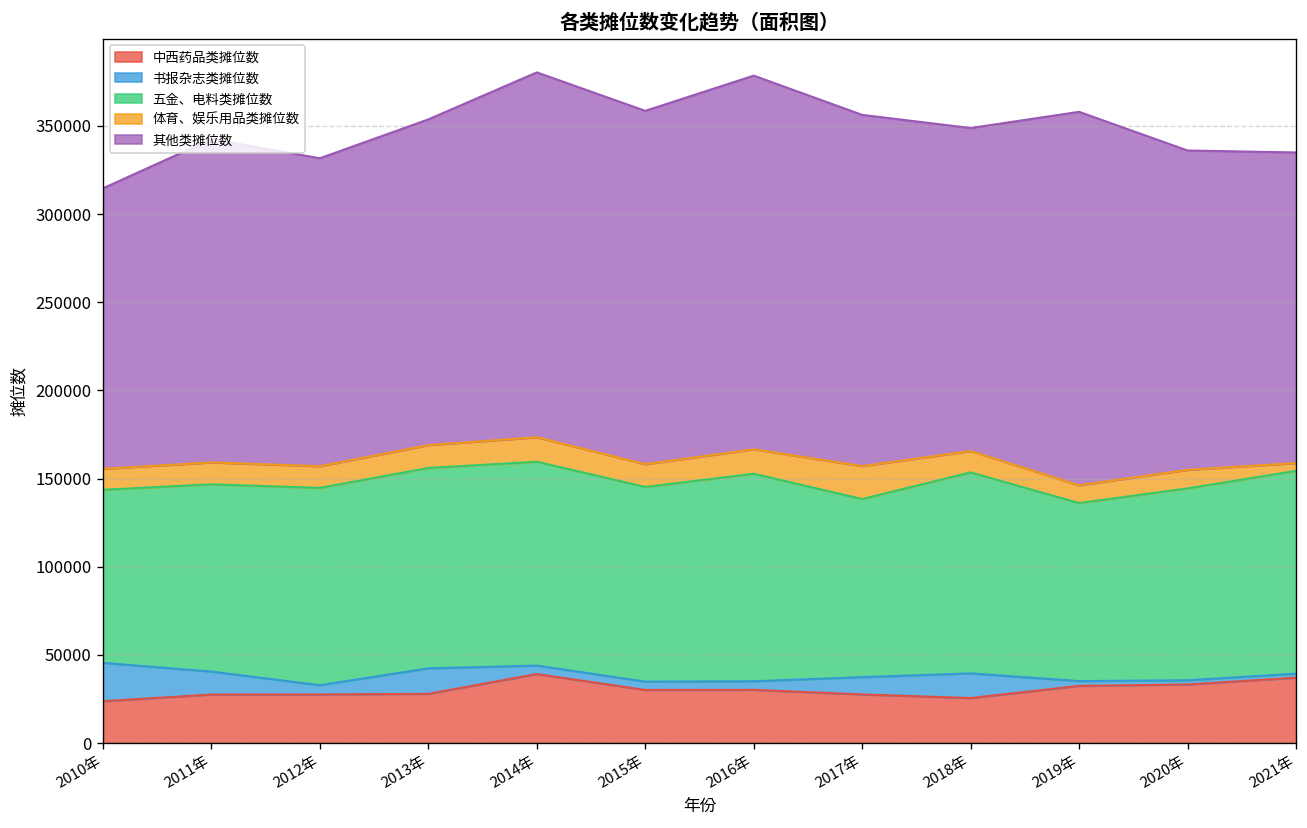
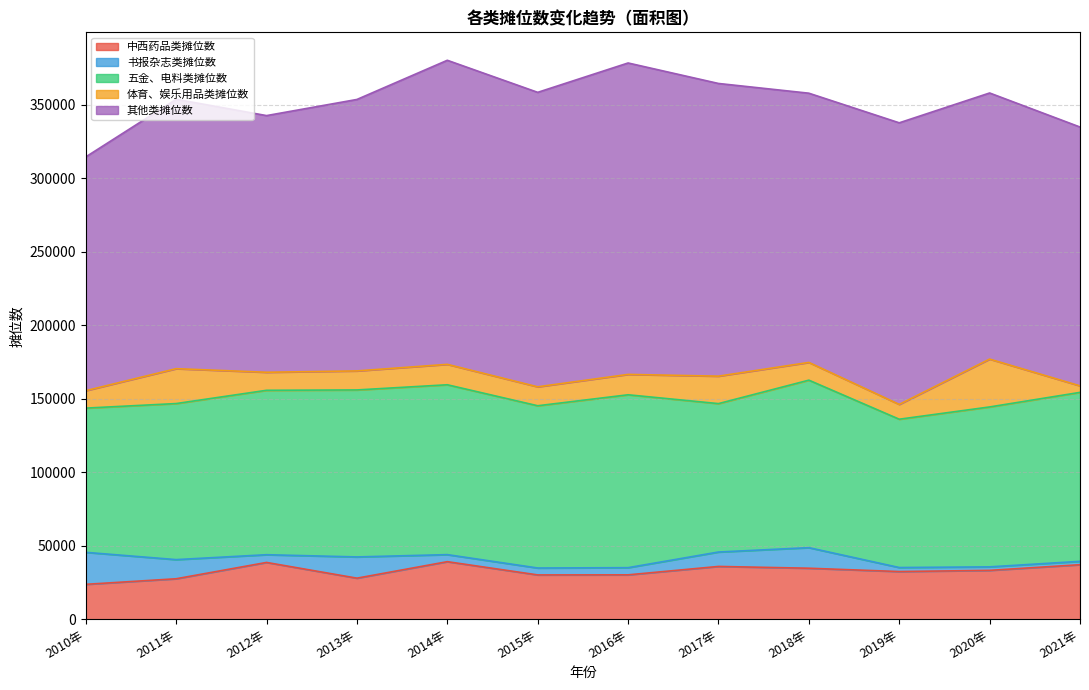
  {
    "中西药品类摊位数": {
      "2010年": 24000,
      "2011年": 28000,
-     "2012年": 28000,
+     "2012年": 39000,
      "2013年": 28000,
      "2014年": 39000,
      "2015年": 30000,
      "2016年": 30000,
-     "2017年": 28000,
-     "2018年": 26000,
+     "2017年": 36000,
+     "2018年": 35000,
      "2019年": 32000,
      "2020年": 33000,
      "2021年": 37000
    },
    "书报杂志类摊位数": {
      "2010年": 22000,
      "2011年": 13000,
      "2012年": 5000,
      "2013年": 14000,
      "2014年": 5000,
      "2015年": 5000,
      "2016年": 5000,
      "2017年": 10000,
      "2018年": 14000,
      "2019年": 3000,
      "2020年": 2000,
      "2021年": 2000
    },
    "五金、电料类摊位数": {
      "2010年": 98000,
      "2011年": 106000,
      "2012年": 112000,
      "2013年": 114000,
      "2014年": 116000,
      "2015年": 110000,
      "2016年": 118000,
      "2017年": 101000,
      "2018年": 114000,
      "2019年": 101000,
      "2020年": 109000,
      "2021年": 115000
    },
    "体育、娱乐用品类摊位数": {
      "2010年": 12000,
-     "2011年": 12000,
+     "2011年": 24000,
      "2012年": 12000,
      "2013年": 13000,
      "2014年": 14000,
      "2015年": 13000,
      "2016年": 14000,
      "2017年": 19000,
      "2018年": 12000,
      "2019年": 10000,
-     "2020年": 11000,
+     "2020年": 33000,
      "2021年": 4000
    },
    "其他类摊位数": {
      "2010年": 159000,
      "2012年": 175000,
      "2013年": 185000,
      "2014年": 207000,
      "2015年": 200000,
      "2016年": 212000,
      "2017年": 199000,
      "2018年": 183000,
-     "2019年": 212000,
+     "2019年": 192000,
      "2020年": 181000,
      "2021年": 176000
    }
  }
